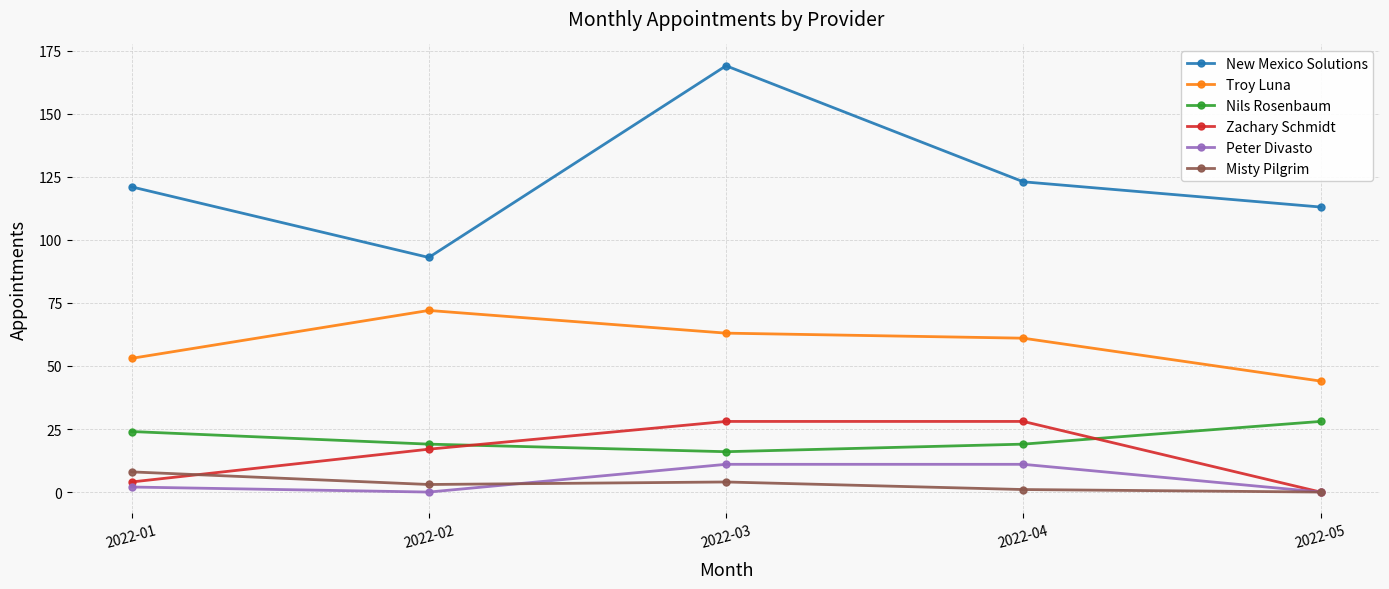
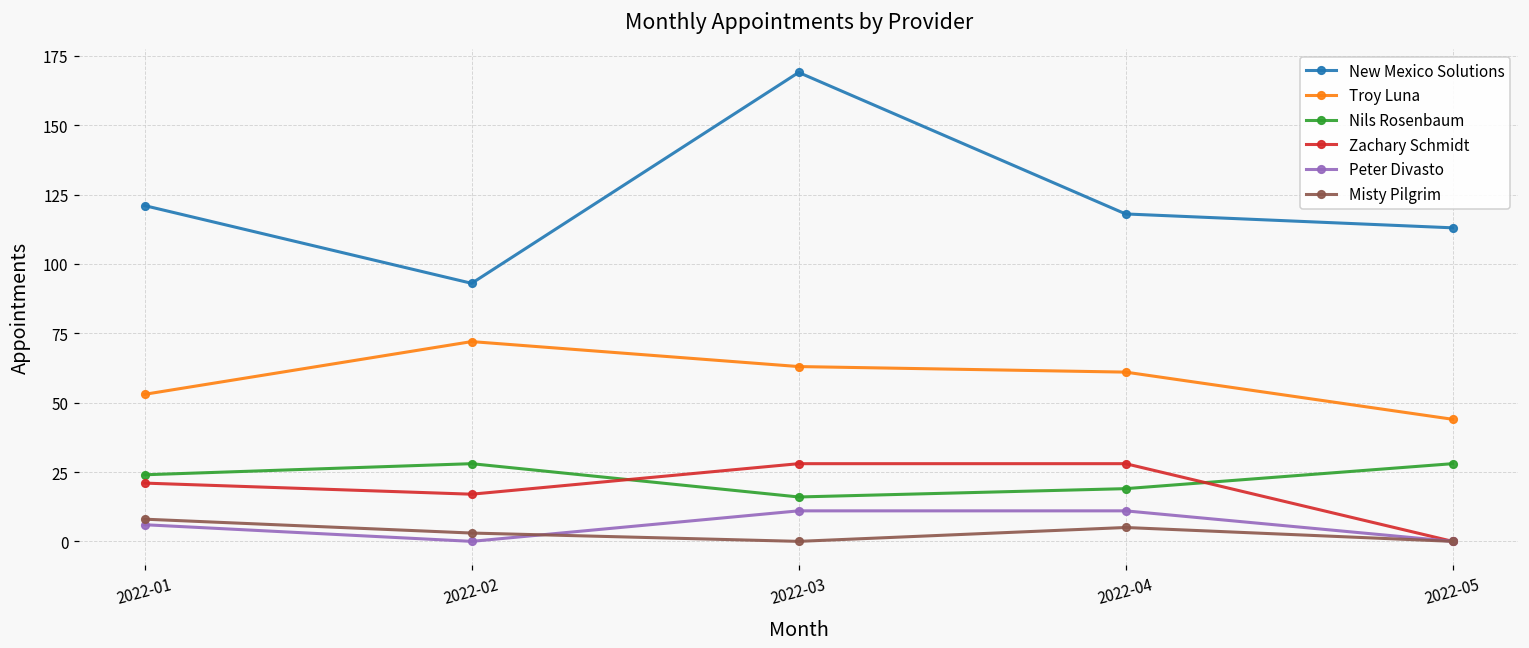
  {
    "New Mexico Solutions": {
      "2022-01": 121,
      "2022-02": 93,
      "2022-03": 169,
-     "2022-04": 123,
+     "2022-04": 118,
      "2022-05": 113
    },
    "Troy Luna": {
      "2022-01": 53,
      "2022-02": 72,
      "2022-03": 63,
      "2022-04": 61,
      "2022-05": 44
    },
    "Nils Rosenbaum": {
      "2022-01": 24,
-     "2022-02": 19,
+     "2022-02": 28,
      "2022-03": 16,
      "2022-04": 19,
      "2022-05": 28
    },
    "Zachary Schmidt": {
-     "2022-01": 4,
+     "2022-01": 21,
      "2022-02": 17,
      "2022-03": 28,
      "2022-04": 28
    },
    "Peter Divasto": {
-     "2022-01": 2,
+     "2022-01": 6,
      "2022-02": 0,
      "2022-03": 11,
      "2022-04": 11
    },
    "Misty Pilgrim": {
      "2022-01": 8,
      "2022-02": 3,
-     "2022-03": 4,
-     "2022-04": 1
+     "2022-03": 0,
+     "2022-04": 5
    }
  }
